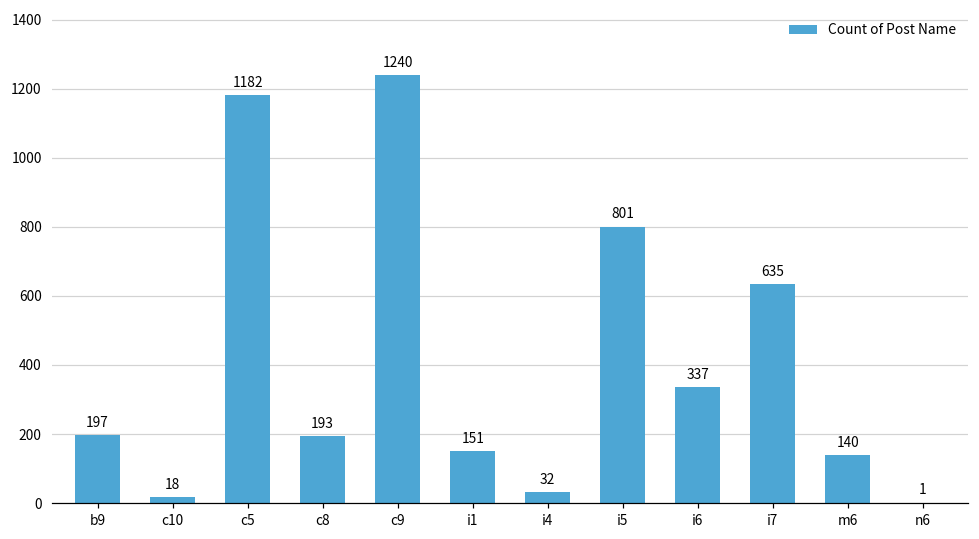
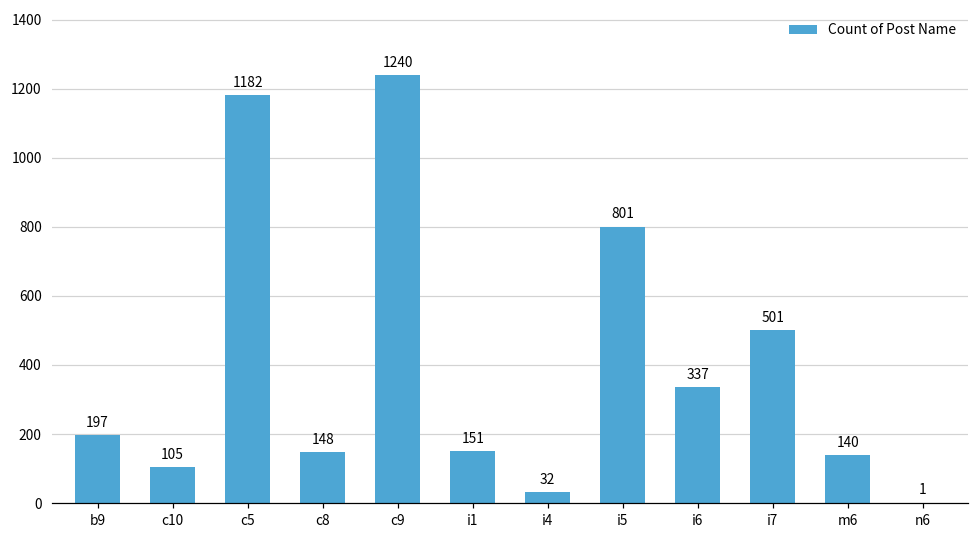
  {
    "b9": 197,
-   "c10": 18,
+   "c10": 105,
    "c5": 1182,
-   "c8": 193,
+   "c8": 148,
    "c9": 1240,
    "i1": 151,
    "i4": 32,
    "i5": 801,
    "i6": 337,
-   "i7": 635,
+   "i7": 501,
    "m6": 140,
    "n6": 1
  }
